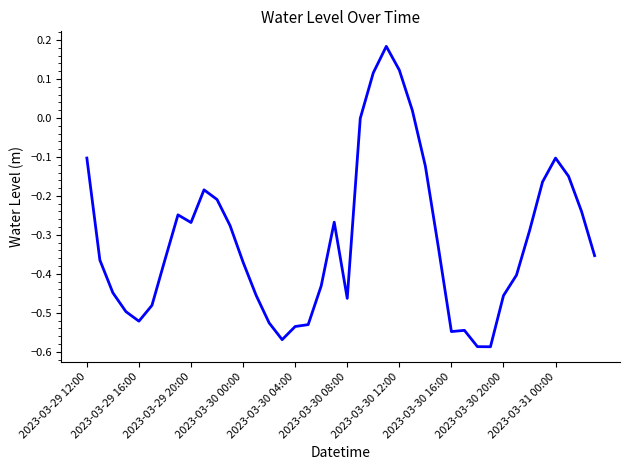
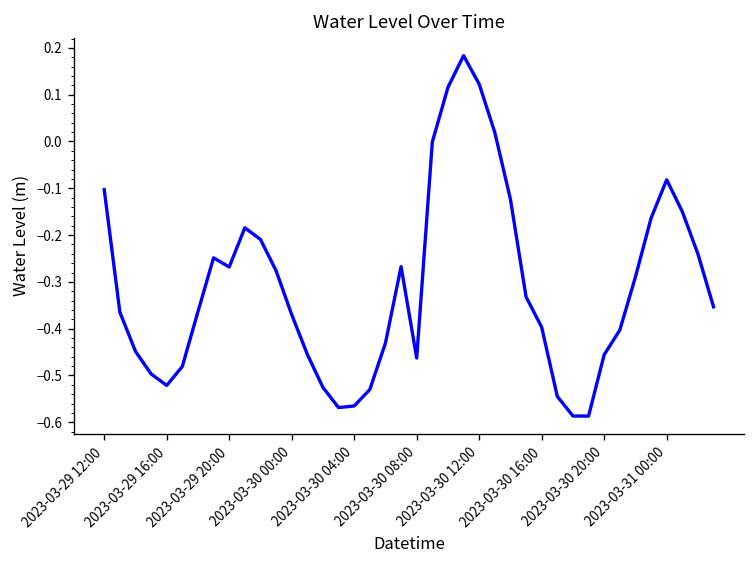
  {
    "2023-03-29 12:00": -0.10,
    "2023-03-29 16:00": -0.52,
    "2023-03-29 20:00": -0.27,
    "2023-03-30 00:00": -0.37,
-   "2023-03-30 04:00": -0.53,
+   "2023-03-30 04:00": -0.57,
    "2023-03-30 08:00": -0.46,
    "2023-03-30 12:00": 0.12,
-   "2023-03-30 16:00": -0.55,
+   "2023-03-30 16:00": -0.40,
    "2023-03-30 20:00": -0.46,
-   "2023-03-31 00:00": -0.10
+   "2023-03-31 00:00": -0.08
  }
